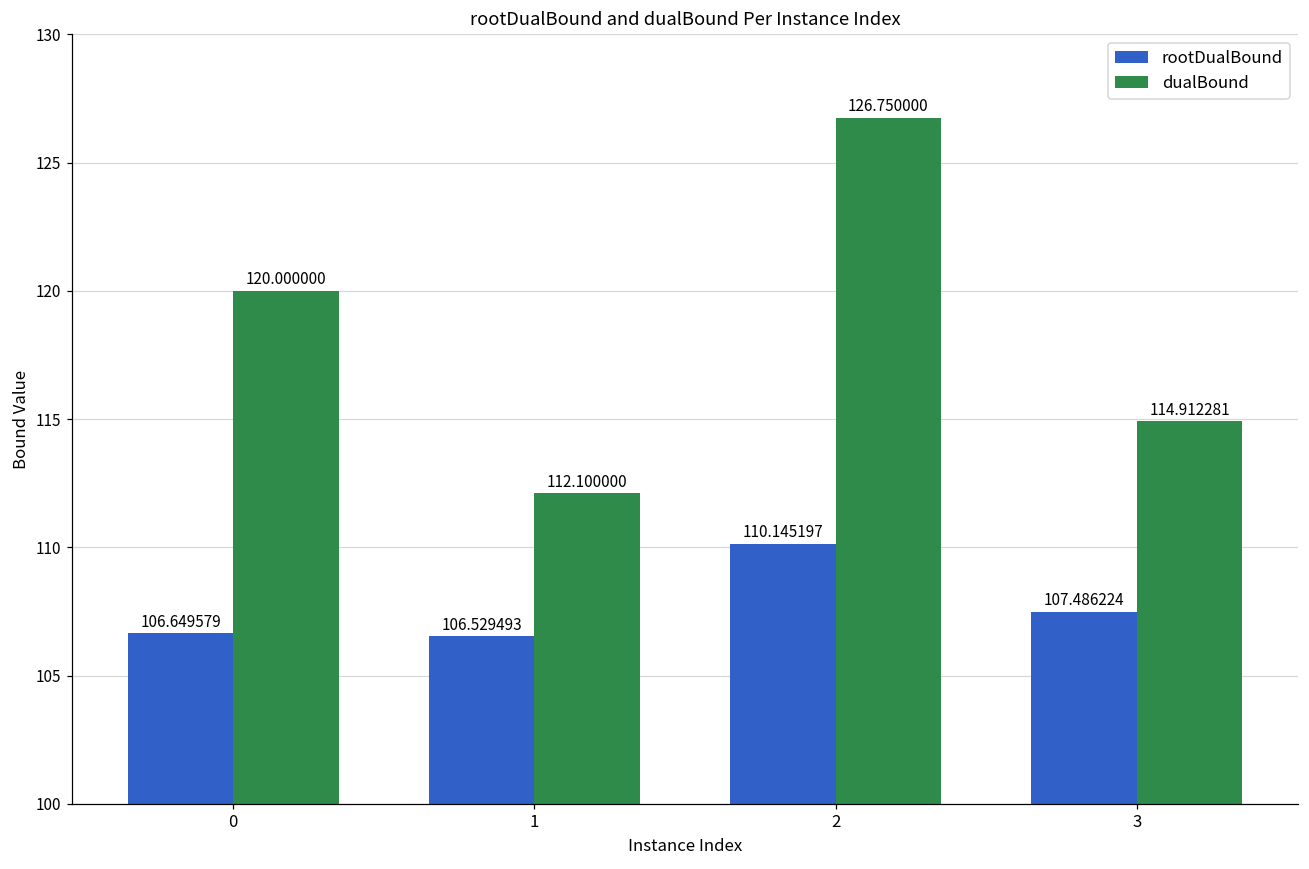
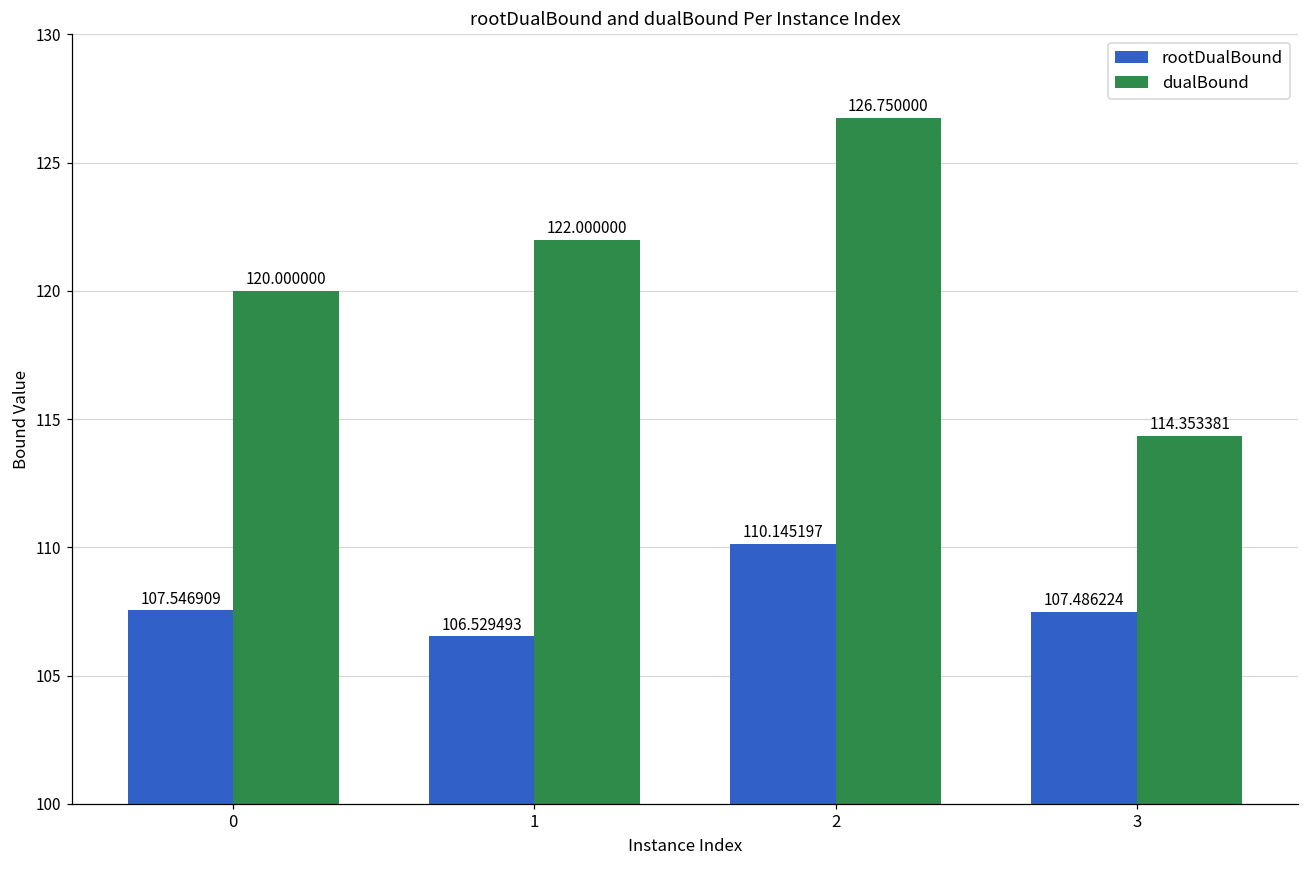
  {
    "rootDualBound": {
-     "0": 106.649579,
+     "0": 107.546909,
      "1": 106.529493,
      "2": 110.145197,
      "3": 107.486224
    },
    "dualBound": {
      "0": 120.000000,
-     "1": 112.100000,
+     "1": 122.000000,
      "2": 126.750000,
-     "3": 114.912281
+     "3": 114.353381
    }
  }
